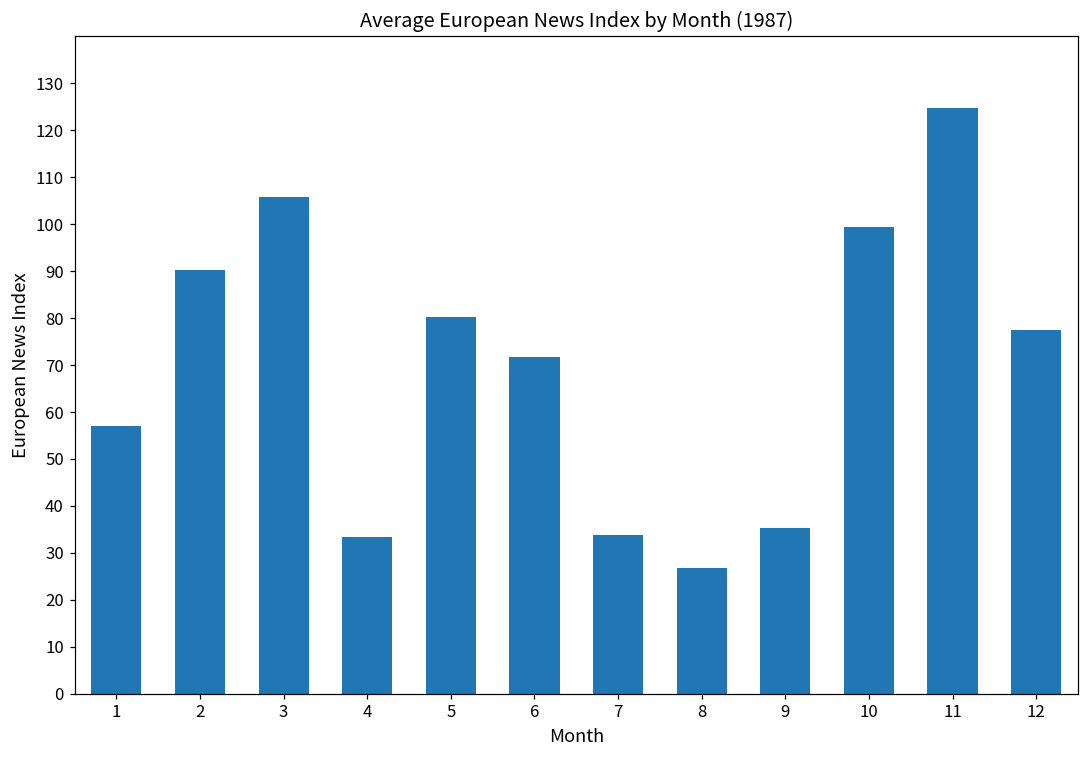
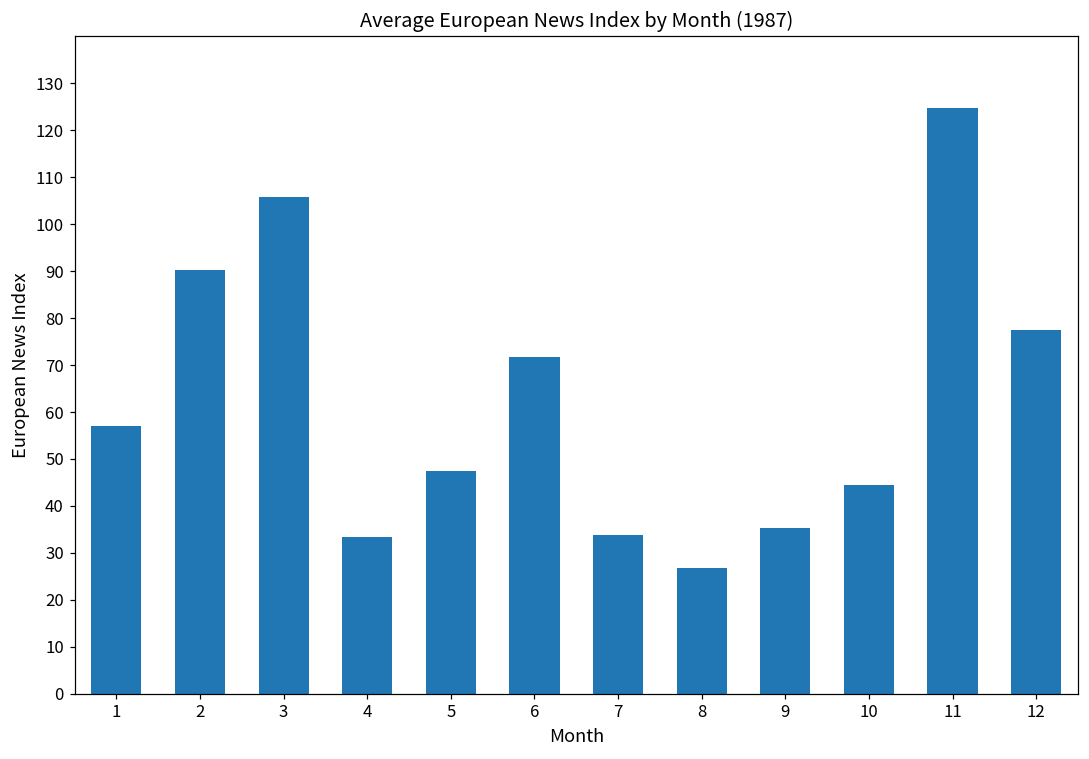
  {
    "1": 57,
    "2": 90,
    "3": 106,
    "4": 33,
-   "5": 80,
+   "5": 47,
    "6": 72,
    "7": 34,
    "8": 27,
    "9": 35,
-   "10": 99,
+   "10": 44,
    "11": 125,
    "12": 77
  }
